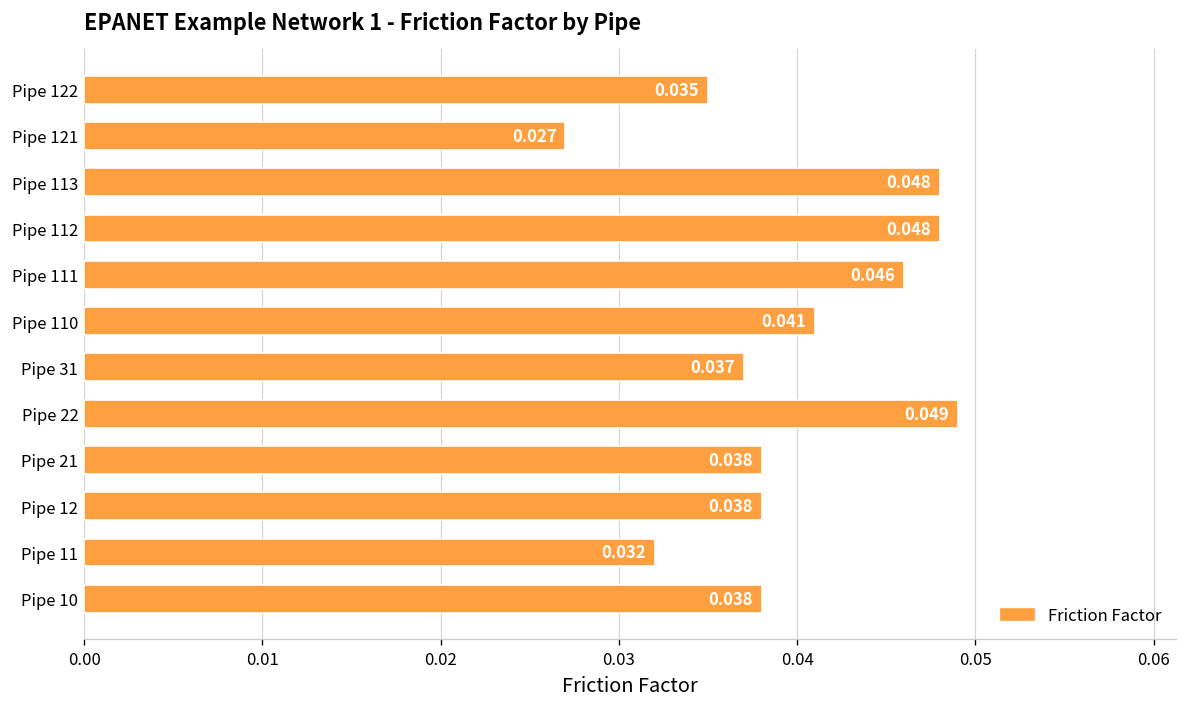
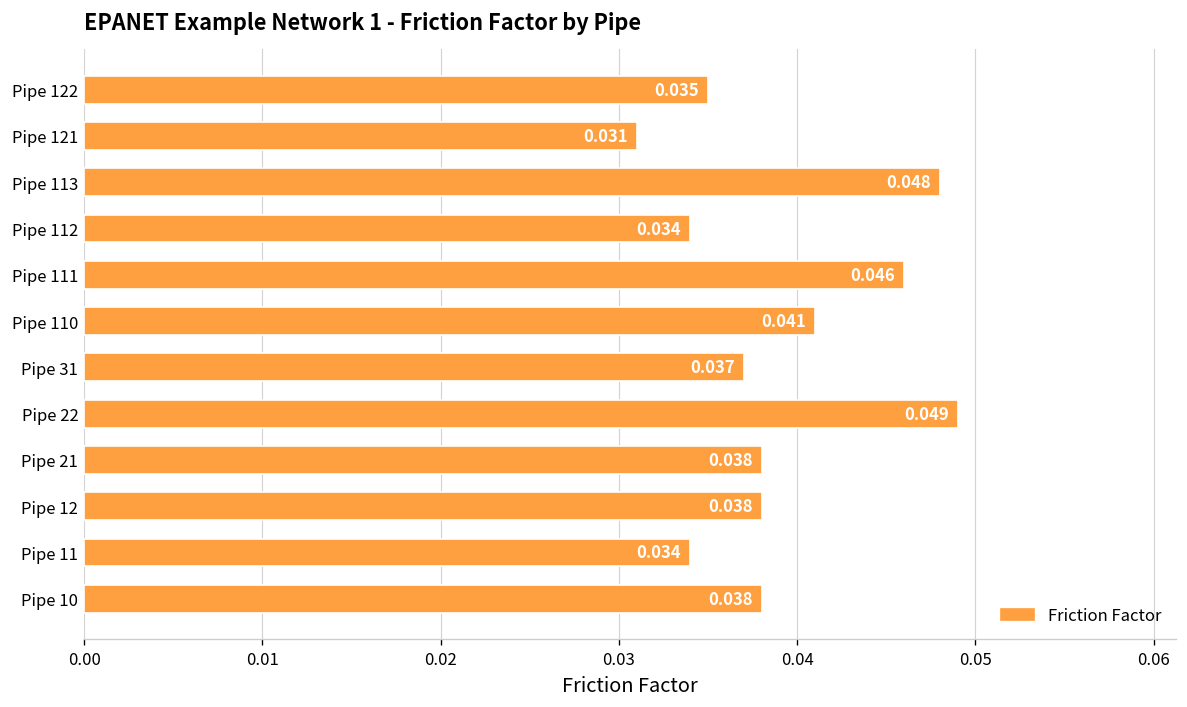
  {
    "Pipe 122": 0.035,
-   "Pipe 121": 0.027,
+   "Pipe 121": 0.031,
    "Pipe 113": 0.048,
-   "Pipe 112": 0.048,
+   "Pipe 112": 0.034,
    "Pipe 111": 0.046,
    "Pipe 110": 0.041,
    "Pipe 31": 0.037,
    "Pipe 22": 0.049,
    "Pipe 21": 0.038,
    "Pipe 12": 0.038,
-   "Pipe 11": 0.032,
+   "Pipe 11": 0.034,
    "Pipe 10": 0.038
  }
